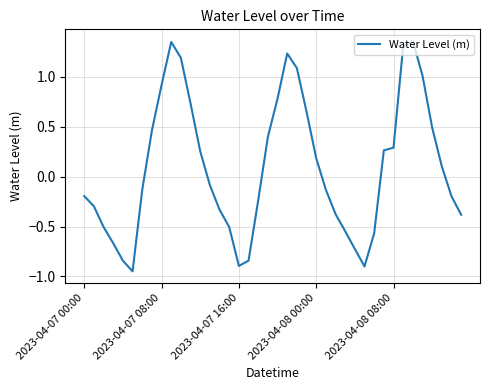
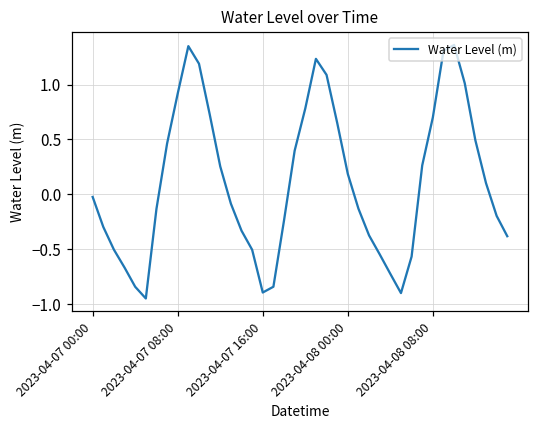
  {
-   "2023-04-07 00:00": -0.2,
+   "2023-04-07 00:00": 0.0,
    "2023-04-07 08:00": 0.9,
    "2023-04-07 16:00": -0.9,
    "2023-04-08 00:00": 0.2,
-   "2023-04-08 08:00": 0.3
+   "2023-04-08 08:00": 0.7
  }
